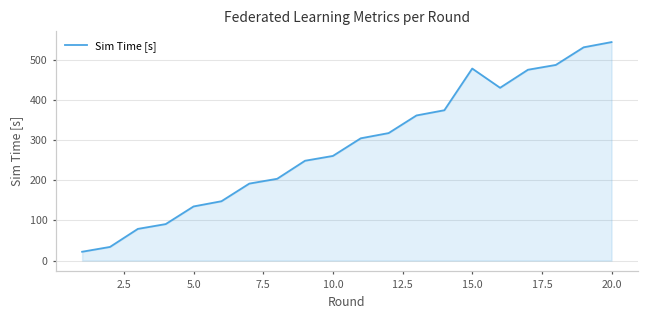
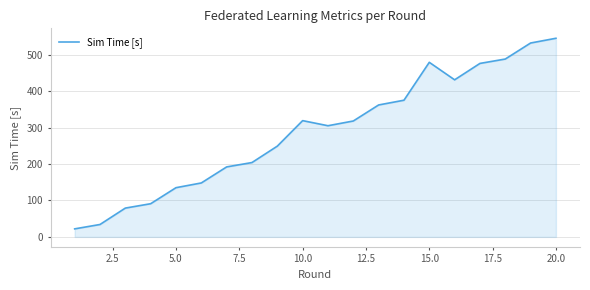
  {
    "5.0": 140,
-   "10.0": 260,
+   "10.0": 320,
    "15.0": 480,
    "20.0": 550
  }
